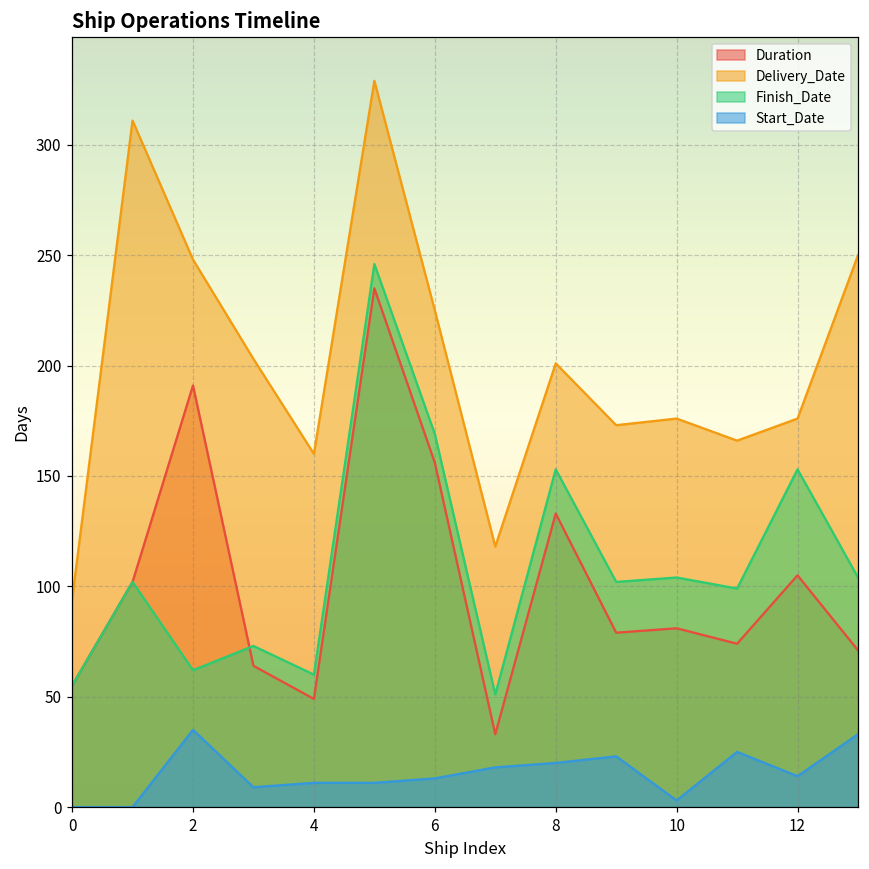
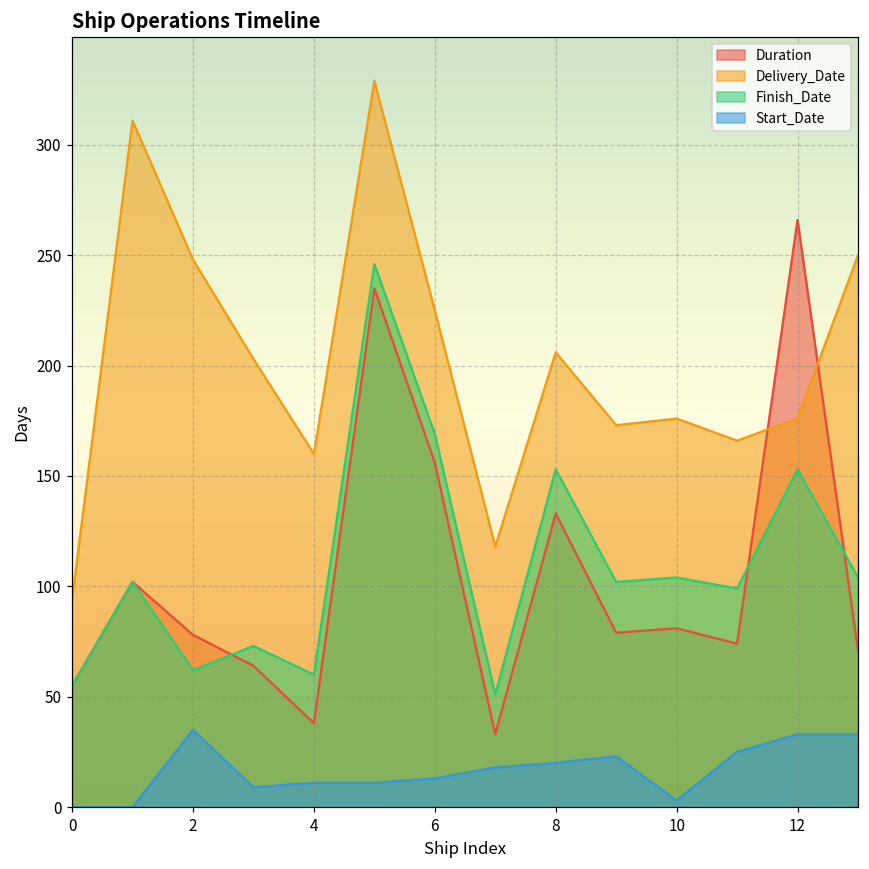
  {
    "Duration": {
-     "2": 191,
-     "4": 49,
+     "2": 78,
+     "4": 38,
      "6": 156,
      "8": 133,
      "10": 81,
-     "12": 105
+     "12": 266
    },
    "Delivery_Date": {
      "0": 94,
      "2": 248,
      "4": 160,
      "6": 225,
-     "8": 201,
+     "8": 206,
      "10": 176,
      "12": 176
    },
    "Finish_Date": {
      "2": 62,
      "4": 60,
      "6": 169,
      "8": 153,
      "10": 104,
      "12": 153
    },
    "Start_Date": {
      "0": 0,
      "2": 35,
      "4": 11,
      "6": 13,
      "8": 20,
      "10": 3,
-     "12": 14
+     "12": 33
    }
  }
